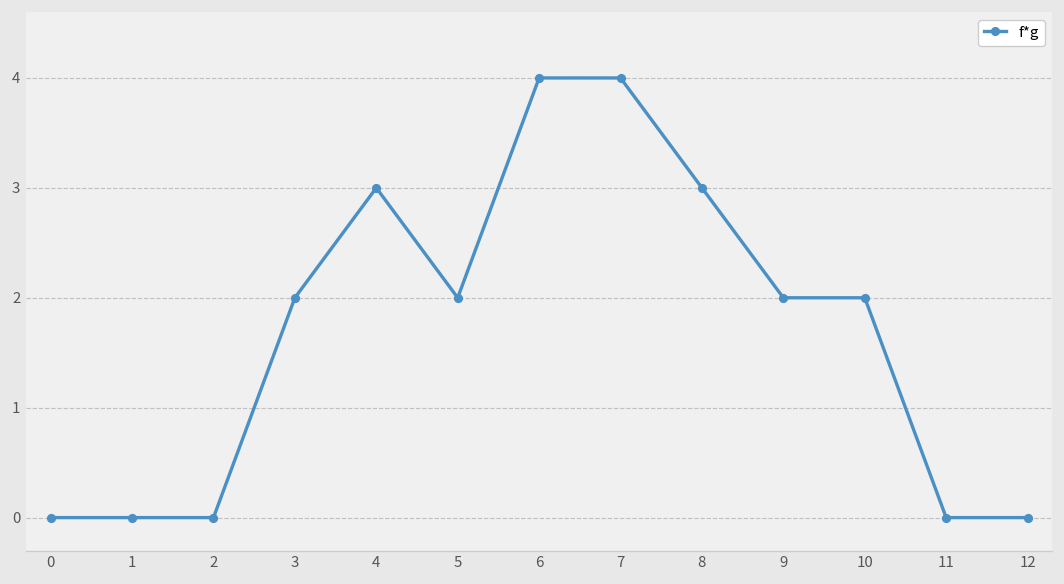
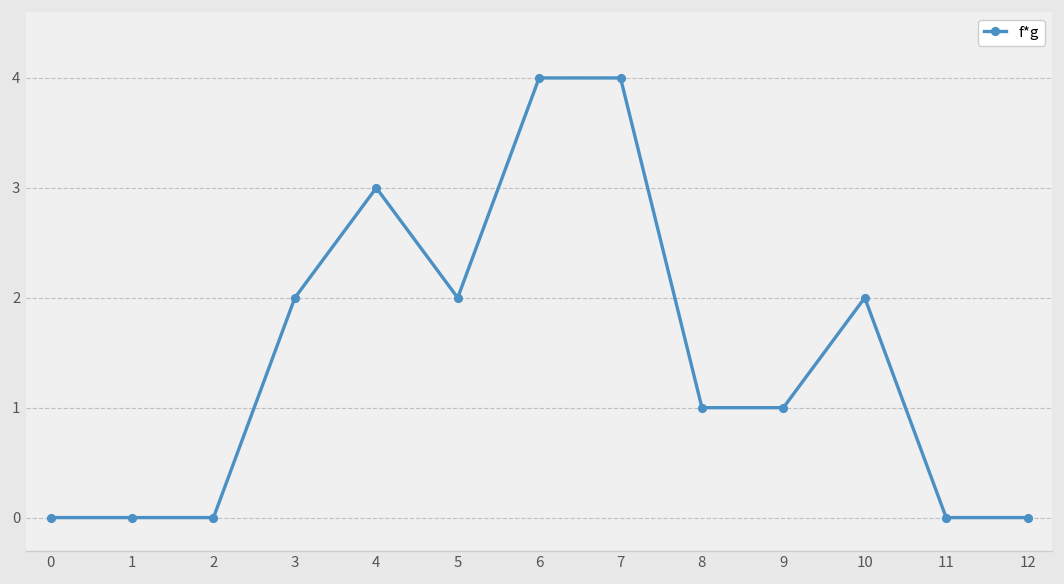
  {
    "0": 0,
    "1": 0,
    "2": 0,
    "3": 2,
    "4": 3,
    "5": 2,
    "6": 4,
    "7": 4,
-   "8": 3,
-   "9": 2,
+   "8": 1,
+   "9": 1,
    "10": 2,
    "11": 0,
    "12": 0
  }
